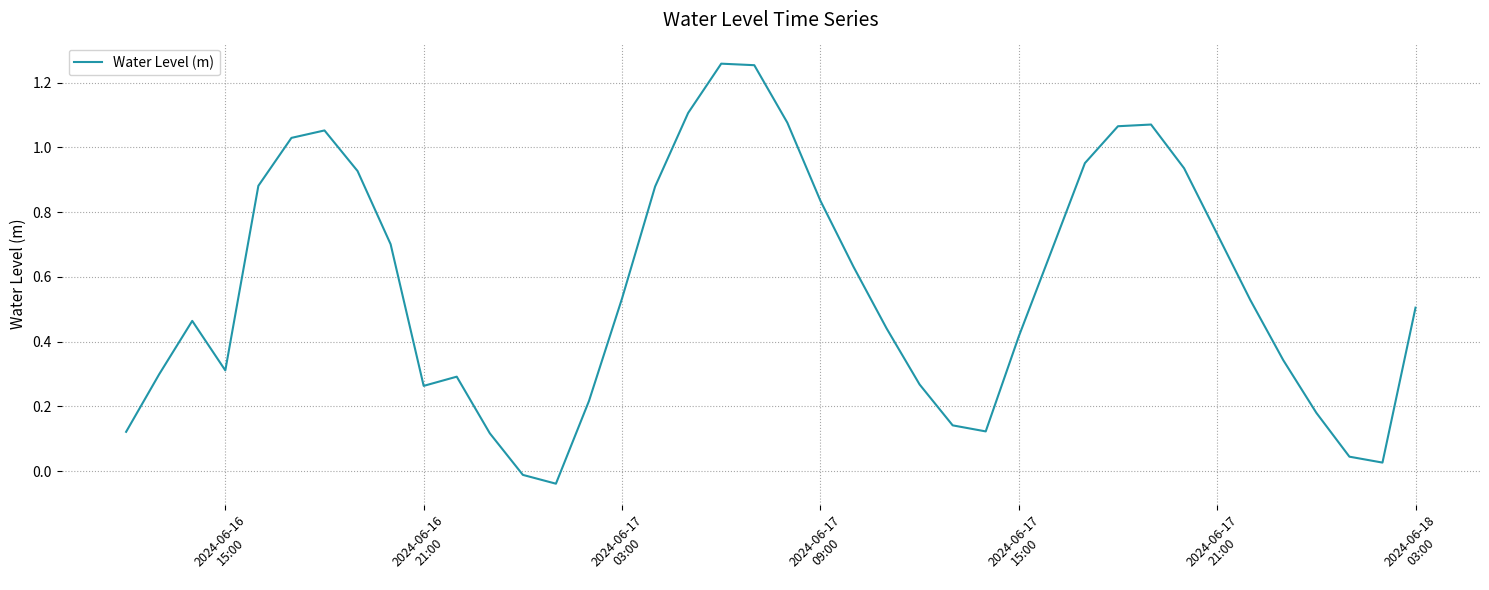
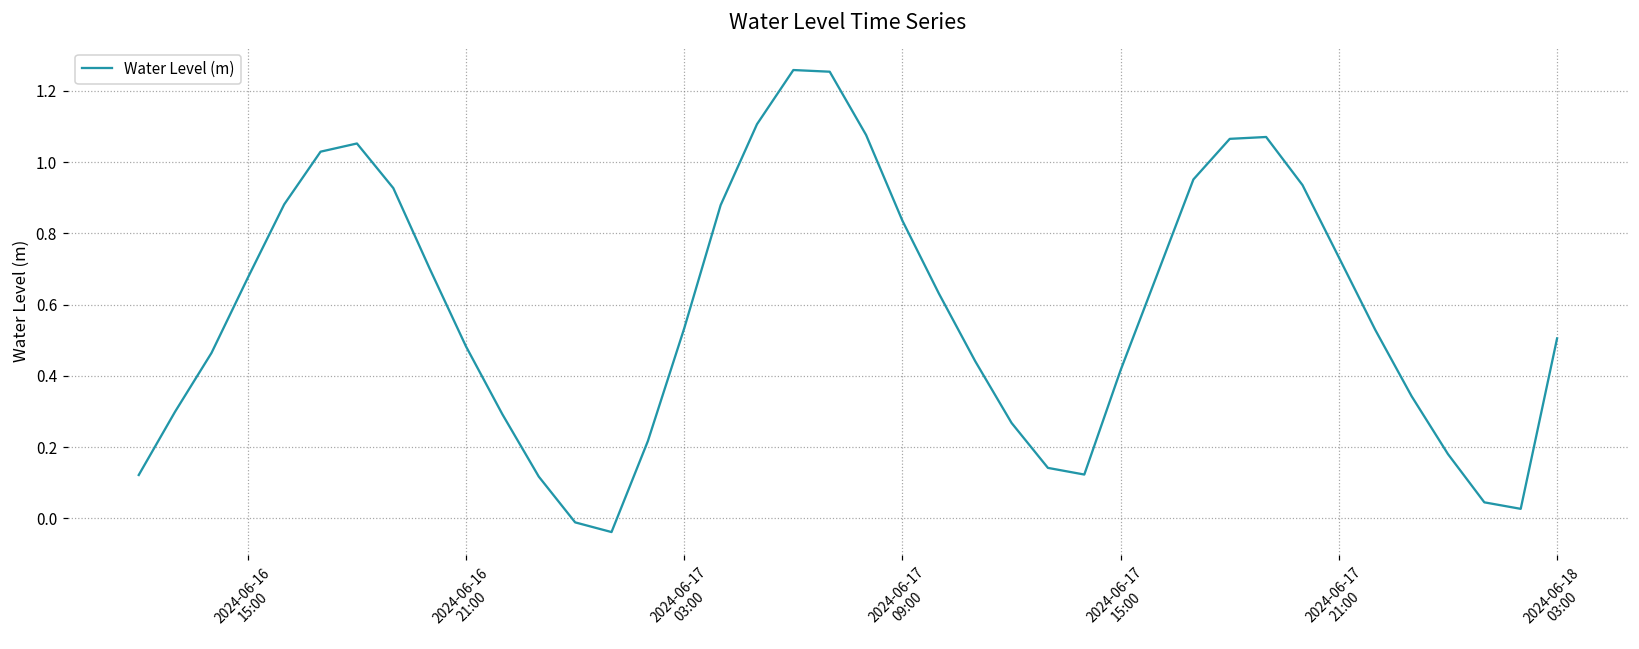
  {
-   "2024-06-16 15:00": 0.31,
-   "2024-06-16 21:00": 0.26,
+   "2024-06-16 15:00": 0.68,
+   "2024-06-16 21:00": 0.48,
    "2024-06-17 03:00": 0.53,
    "2024-06-17 09:00": 0.84,
    "2024-06-17 15:00": 0.42,
    "2024-06-17 21:00": 0.73,
    "2024-06-18 03:00": 0.51
  }
